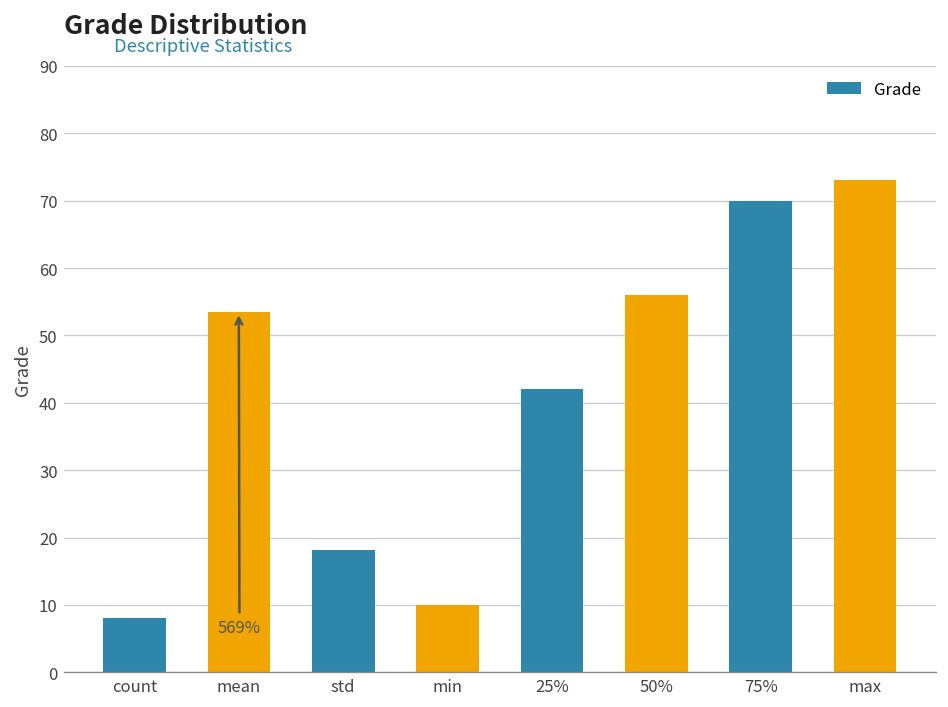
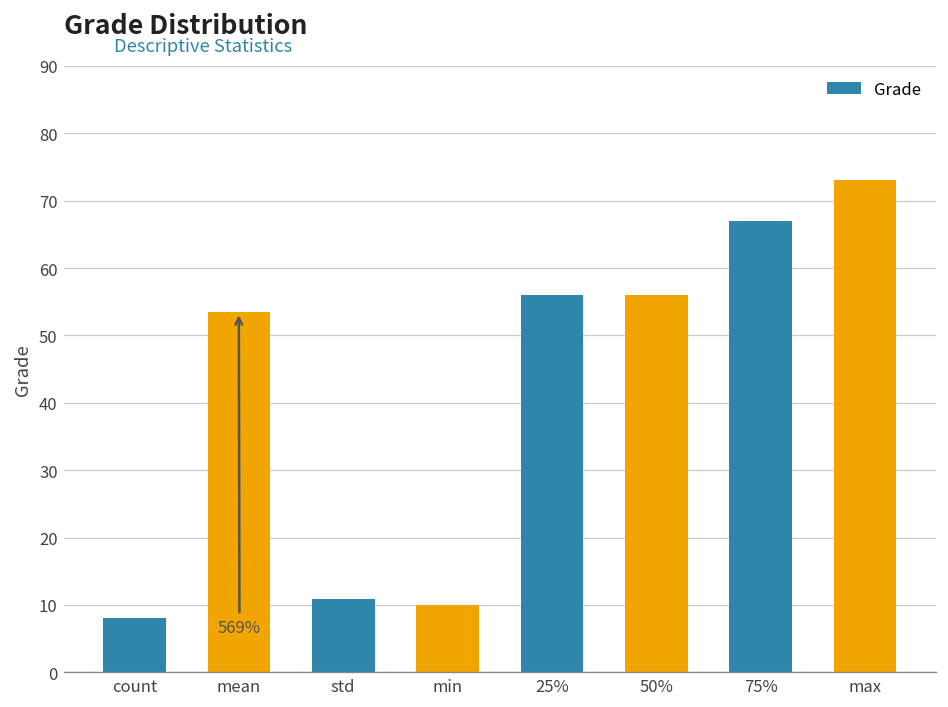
  {
    "count": 8,
-   "std": 18,
+   "std": 11,
    "min": 10,
-   "25%": 42,
+   "25%": 56,
    "50%": 56,
-   "75%": 70,
+   "75%": 67,
    "max": 73
  }
